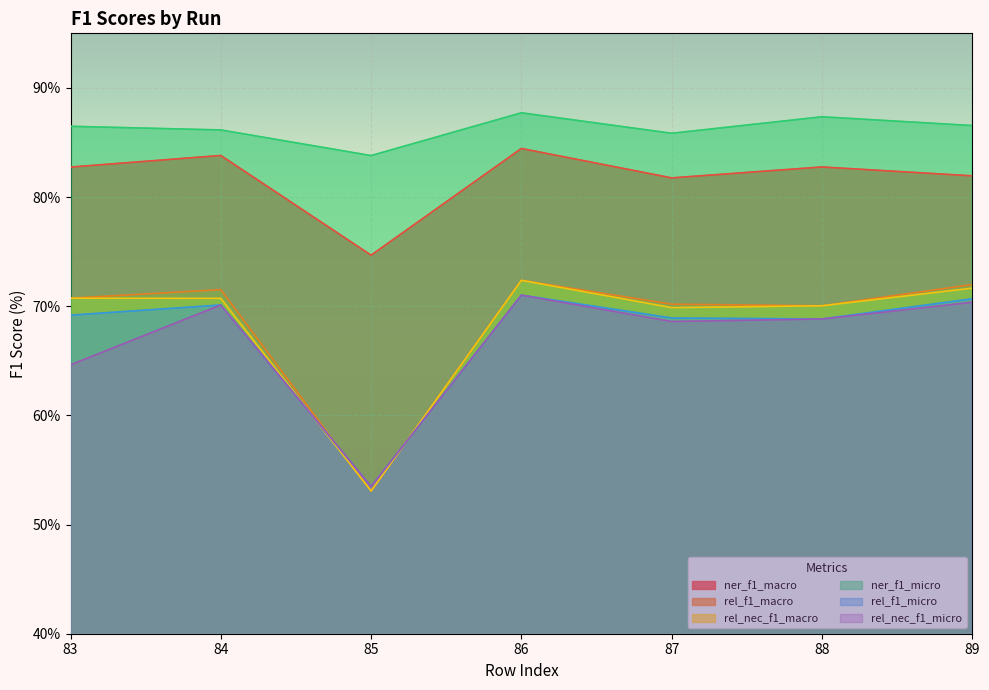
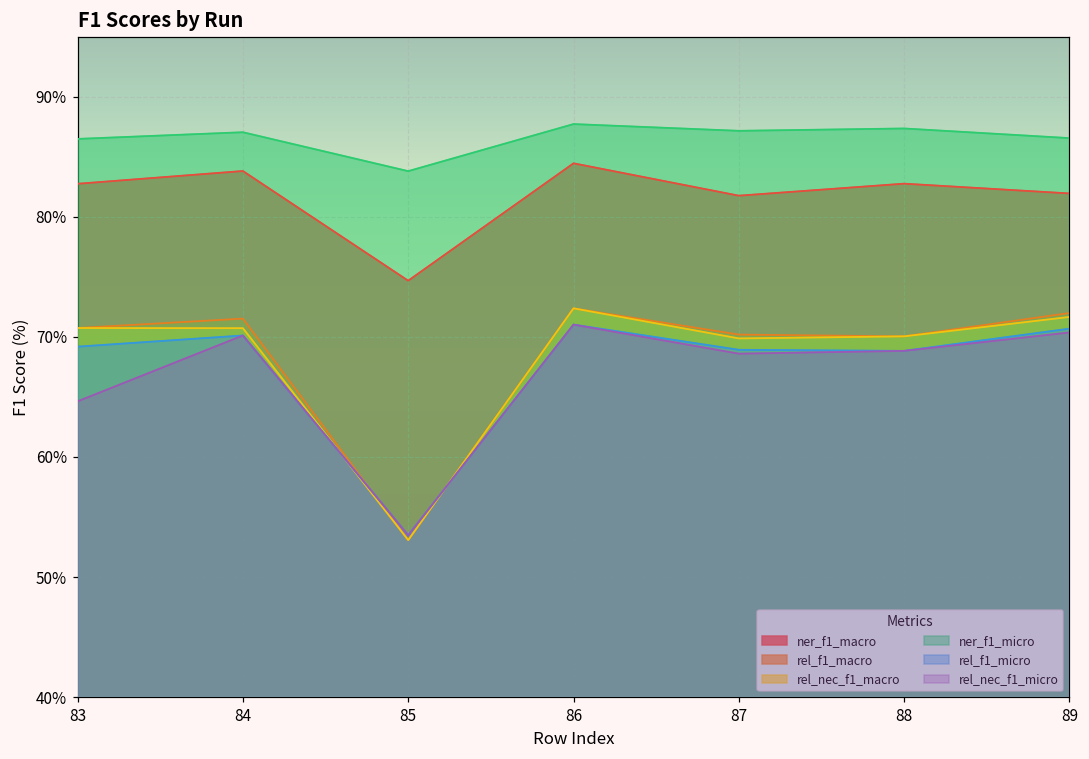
  {
    "rel_nec_f1_macro": {
      "84": "70.7%",
      "87": "69.9%",
      "89": "71.7%"
    },
    "ner_f1_micro": {
      "83": "86.5%",
-     "84": "86.1%",
+     "84": "87.0%",
      "85": "83.8%",
      "86": "87.7%",
-     "87": "85.8%",
+     "87": "87.2%",
      "88": "87.4%",
      "89": "86.6%"
    },
    "rel_f1_micro": {
      "83": "69.2%",
      "87": "68.9%",
      "89": "70.7%"
    },
    "rel_nec_f1_micro": {
      "83": "64.6%",
      "87": "68.6%",
      "89": "70.4%"
    }
  }
